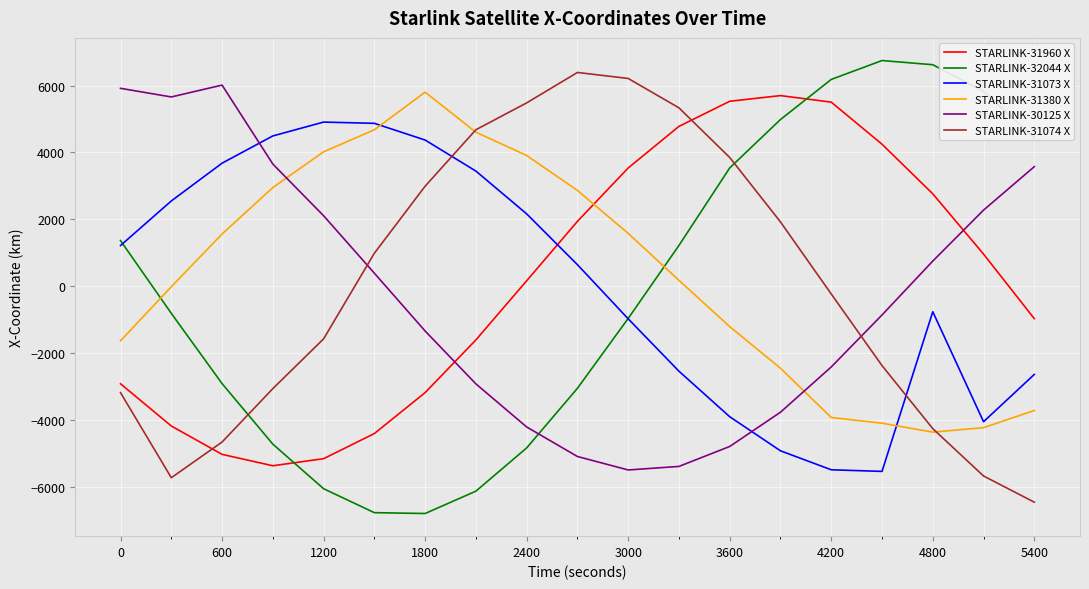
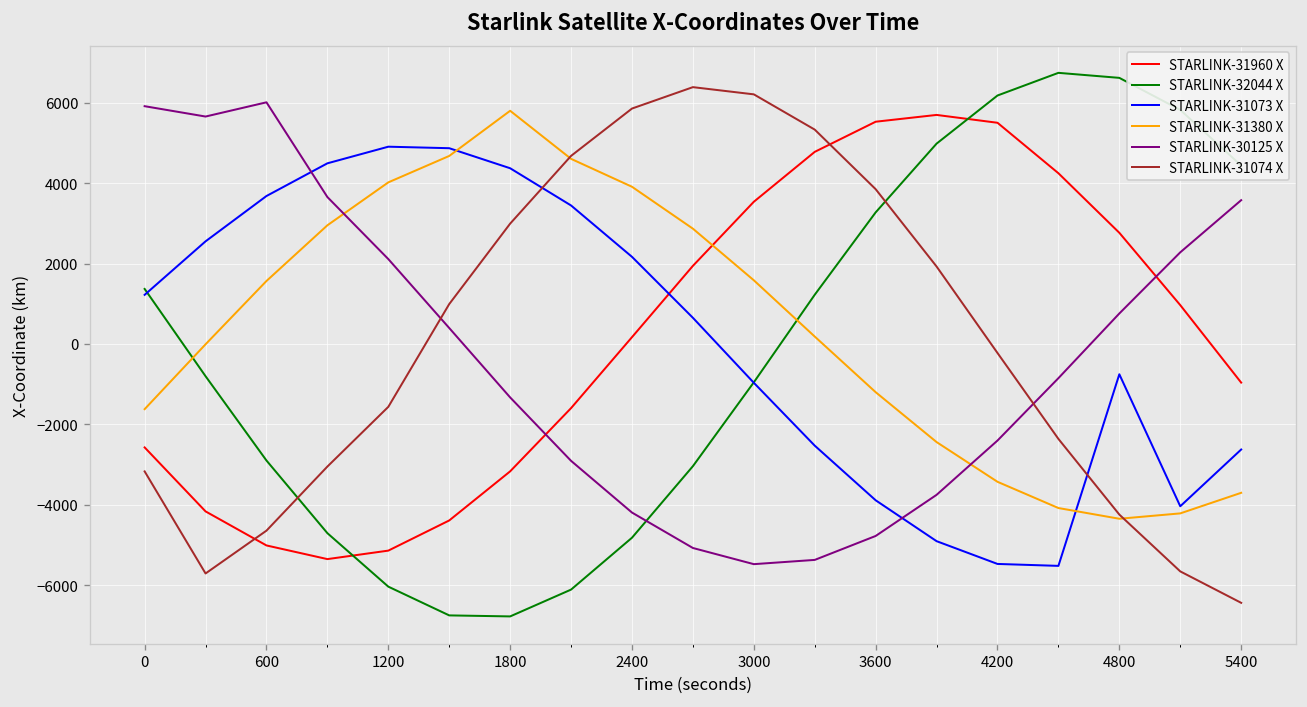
  {
    "STARLINK-31960 X": {
-     "0": -2900,
+     "0": -2600,
      "600": -5000,
      "1200": -5100,
      "1800": -3200,
      "2400": 200,
      "3000": 3500,
      "3600": 5500,
      "4200": 5500,
      "4800": 2800,
      "5400": -1000
    },
    "STARLINK-32044 X": {
      "0": 1400,
      "600": -2900,
      "1200": -6000,
      "1800": -6800,
      "2400": -4800,
-     "3600": 3500,
+     "3600": 3300,
      "4200": 6200,
      "4800": 6600
    },
    "STARLINK-31073 X": {
      "0": 1200,
      "600": 3700,
      "1200": 4900,
      "1800": 4400,
      "2400": 2200,
      "3600": -3900,
      "4200": -5500,
      "4800": -800,
      "5400": -2600
    },
    "STARLINK-31380 X": {
      "0": -1600,
      "600": 1600,
      "1200": 4000,
      "1800": 5800,
      "2400": 3900,
      "3000": 1600,
      "3600": -1200,
-     "4200": -3900,
+     "4200": -3400,
      "4800": -4400,
      "5400": -3700
    },
    "STARLINK-30125 X": {
      "0": 5900,
      "600": 6000,
      "1200": 2100,
      "1800": -1300,
      "2400": -4200,
      "3000": -5500,
      "3600": -4800,
      "4200": -2400,
      "4800": 800,
      "5400": 3600
    },
    "STARLINK-31074 X": {
      "0": -3200,
      "600": -4600,
      "1200": -1600,
      "1800": 3000,
-     "2400": 5500,
+     "2400": 5900,
      "3000": 6200,
      "3600": 3900,
      "4200": -200,
      "4800": -4200,
      "5400": -6400
    }
  }
